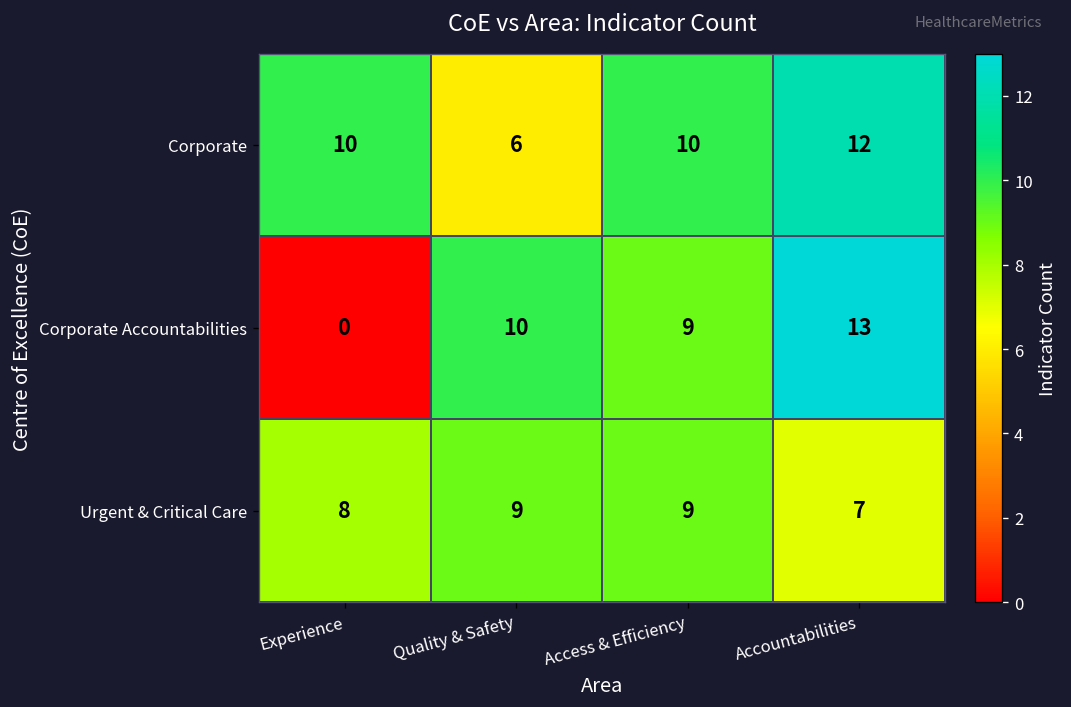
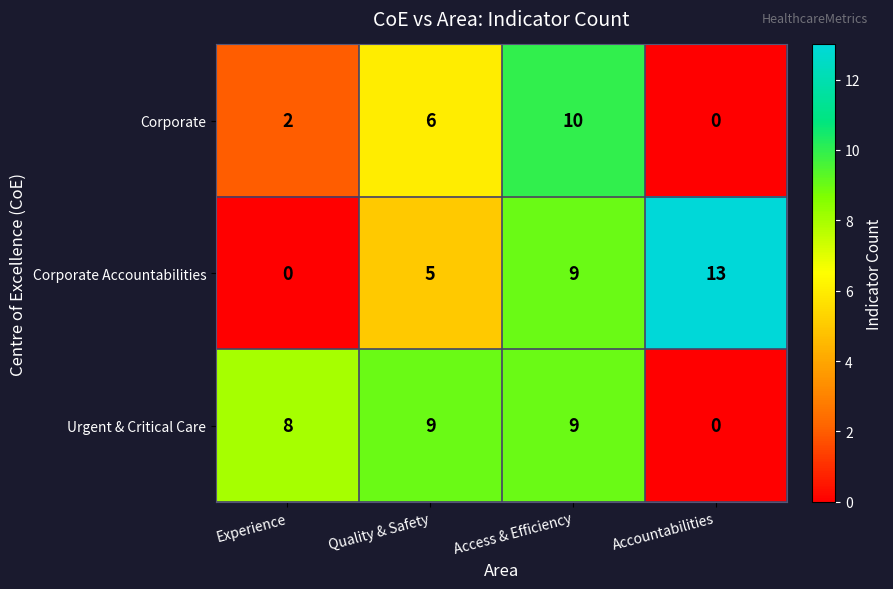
  {
    "Corporate": {
-     "Experience": 10,
+     "Experience": 2,
      "Quality & Safety": 6,
      "Access & Efficiency": 10,
-     "Accountabilities": 12
+     "Accountabilities": 0
    },
    "Corporate Accountabilities": {
      "Experience": 0,
-     "Quality & Safety": 10,
+     "Quality & Safety": 5,
      "Access & Efficiency": 9,
      "Accountabilities": 13
    },
    "Urgent & Critical Care": {
      "Experience": 8,
      "Quality & Safety": 9,
      "Access & Efficiency": 9,
-     "Accountabilities": 7
+     "Accountabilities": 0
    }
  }
